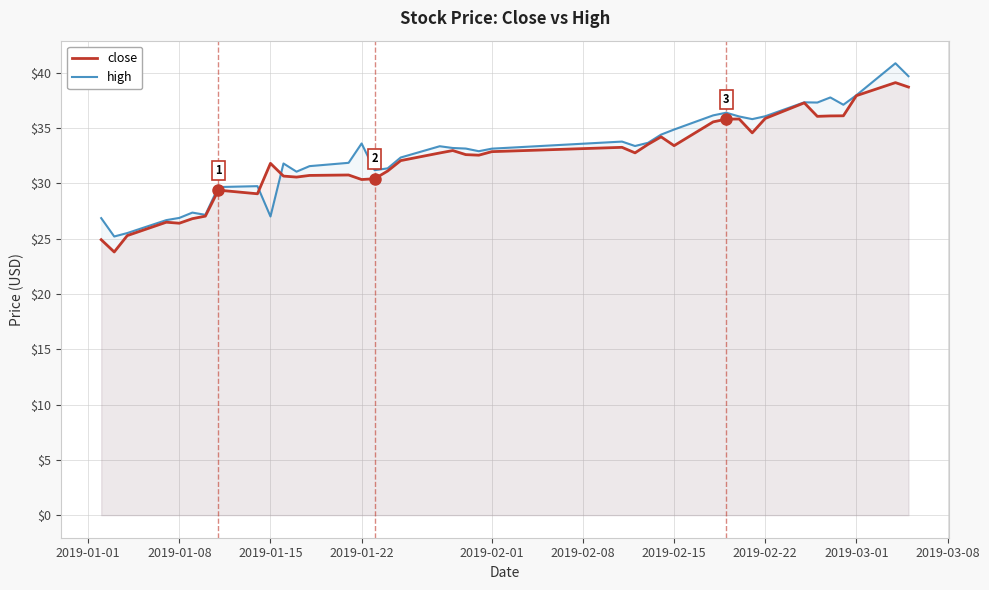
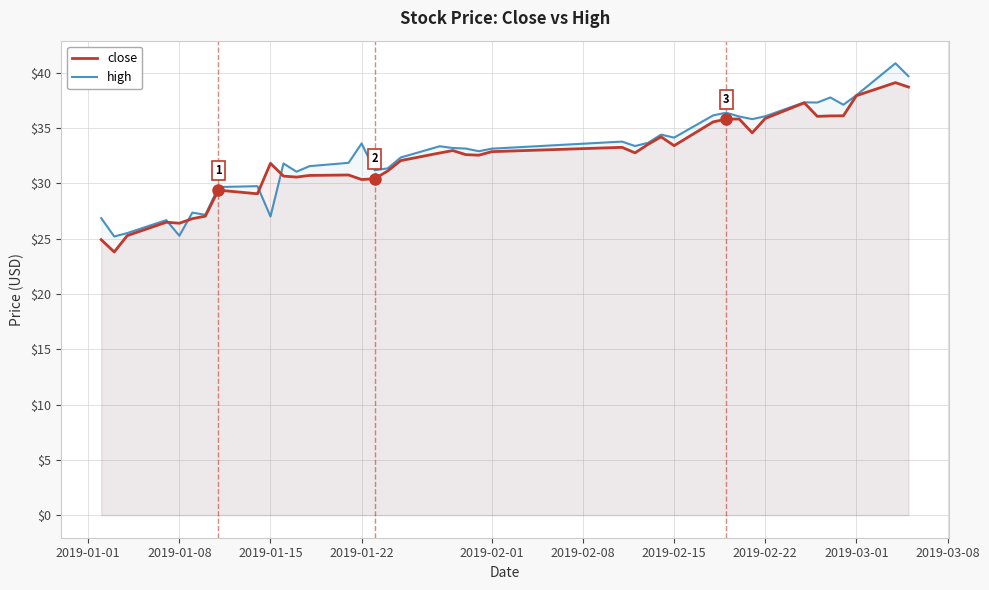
  {
    "high": {
-     "2019-01-08": "$26.9",
+     "2019-01-08": "$25.3",
      "2019-01-15": "$27.0",
      "2019-01-22": "$33.6",
      "2019-02-01": "$33.1",
-     "2019-02-15": "$34.9"
+     "2019-02-15": "$34.1"
    }
  }
